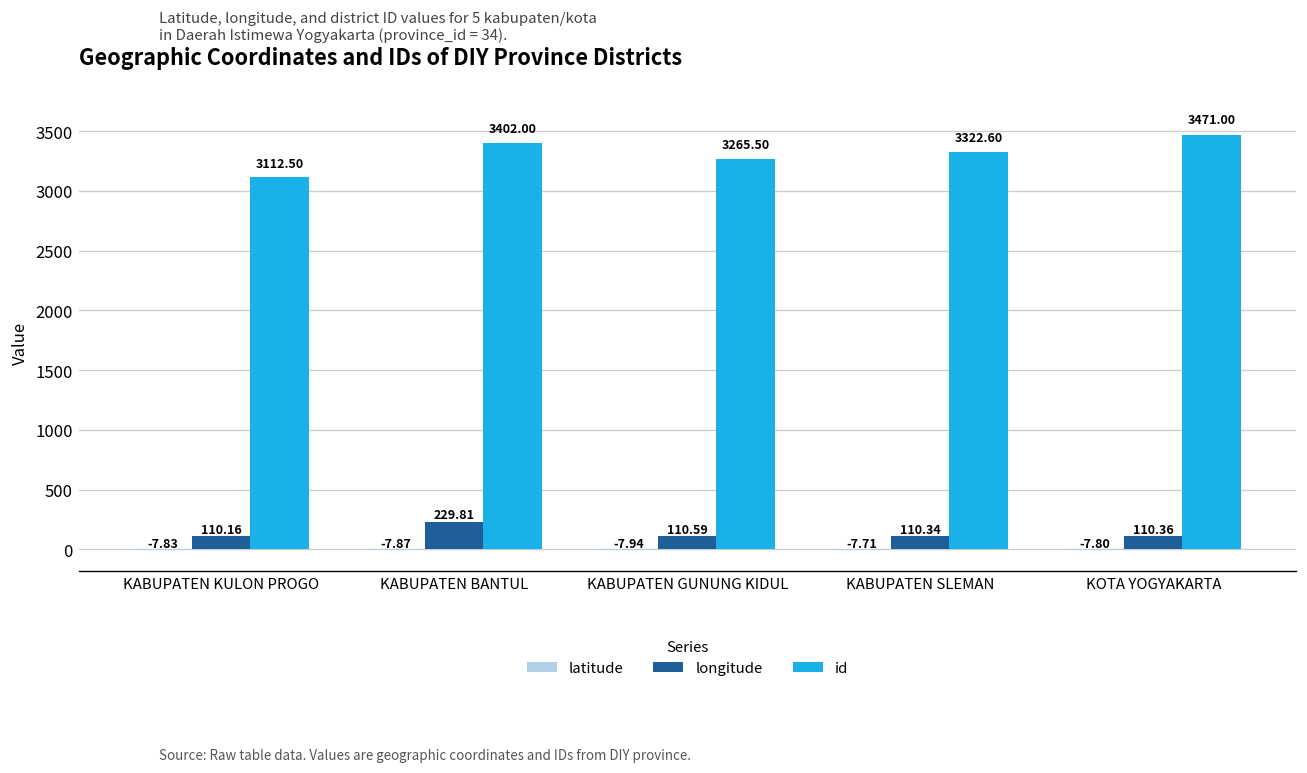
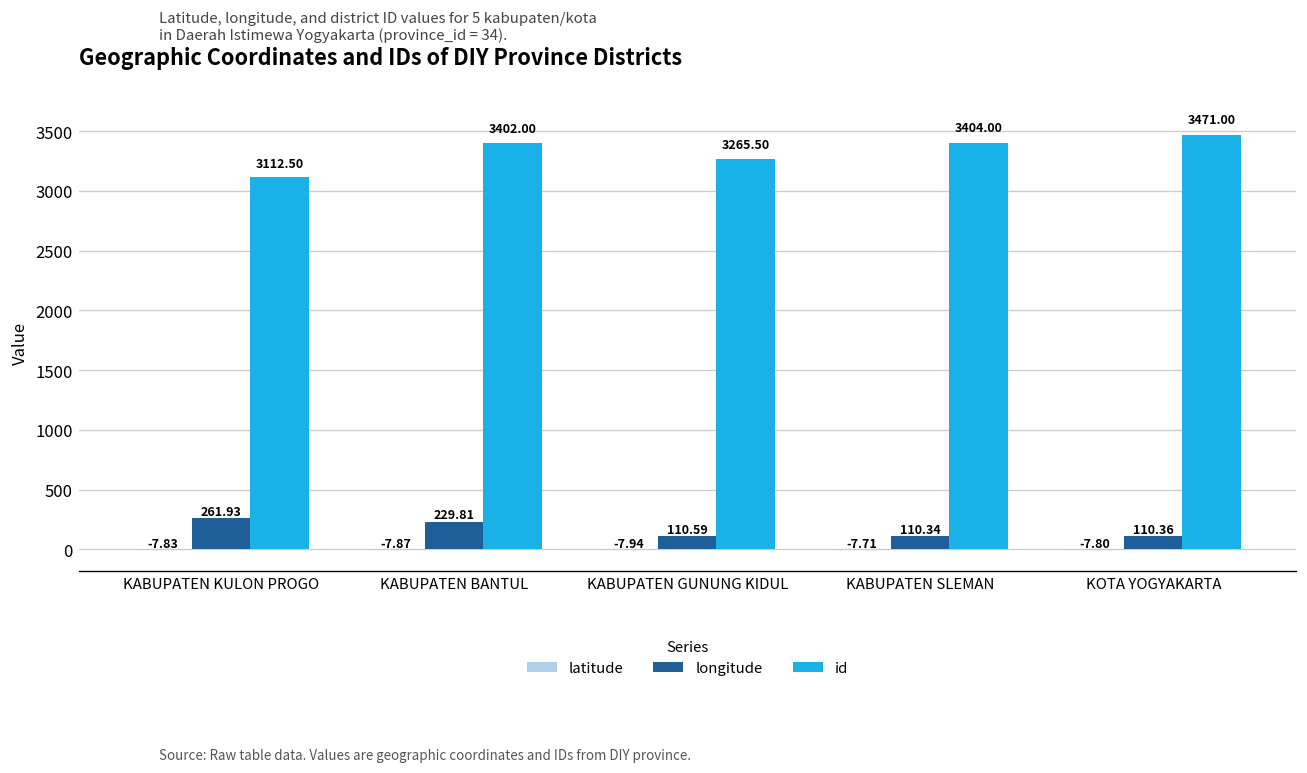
  {
    "latitude": {
      "KABUPATEN KULON PROGO": -7.83,
      "KABUPATEN BANTUL": -7.87,
      "KABUPATEN GUNUNG KIDUL": -7.94,
      "KABUPATEN SLEMAN": -7.71,
      "KOTA YOGYAKARTA": -7.80
    },
    "longitude": {
-     "KABUPATEN KULON PROGO": 110.16,
+     "KABUPATEN KULON PROGO": 261.93,
      "KABUPATEN BANTUL": 229.81,
      "KABUPATEN GUNUNG KIDUL": 110.59,
      "KABUPATEN SLEMAN": 110.34,
      "KOTA YOGYAKARTA": 110.36
    },
    "id": {
      "KABUPATEN KULON PROGO": 3112.50,
      "KABUPATEN BANTUL": 3402.00,
      "KABUPATEN GUNUNG KIDUL": 3265.50,
-     "KABUPATEN SLEMAN": 3322.60,
+     "KABUPATEN SLEMAN": 3404.00,
      "KOTA YOGYAKARTA": 3471.00
    }
  }
